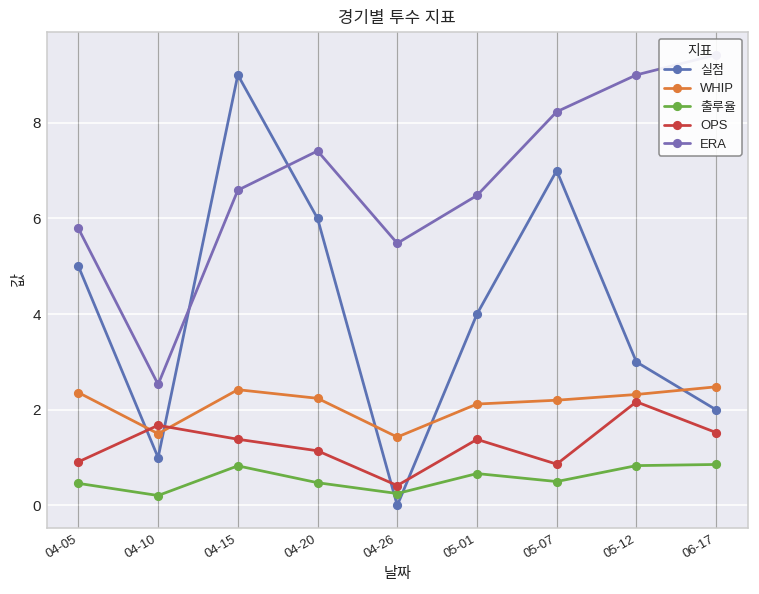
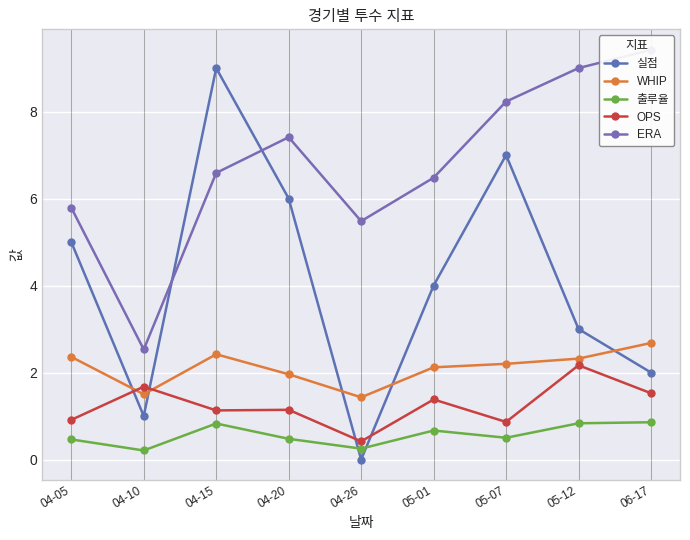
  {
    "WHIP": {
      "04-05": 2.4,
      "04-10": 1.5,
      "04-15": 2.4,
-     "04-20": 2.2,
+     "04-20": 2.0,
      "04-26": 1.4,
      "05-01": 2.1,
      "05-07": 2.2,
      "05-12": 2.3,
-     "06-17": 2.5
+     "06-17": 2.7
    },
    "출루율": {
      "04-05": 0.5,
      "04-10": 0.2,
      "04-15": 0.8,
      "04-20": 0.5,
      "04-26": 0.3,
      "05-01": 0.7,
      "05-07": 0.5,
      "05-12": 0.8,
      "06-17": 0.9
    },
    "OPS": {
      "04-05": 0.9,
      "04-10": 1.7,
-     "04-15": 1.4,
+     "04-15": 1.1,
      "04-20": 1.1,
      "04-26": 0.4,
      "05-01": 1.4,
      "05-07": 0.9,
      "05-12": 2.2,
      "06-17": 1.5
    }
  }
